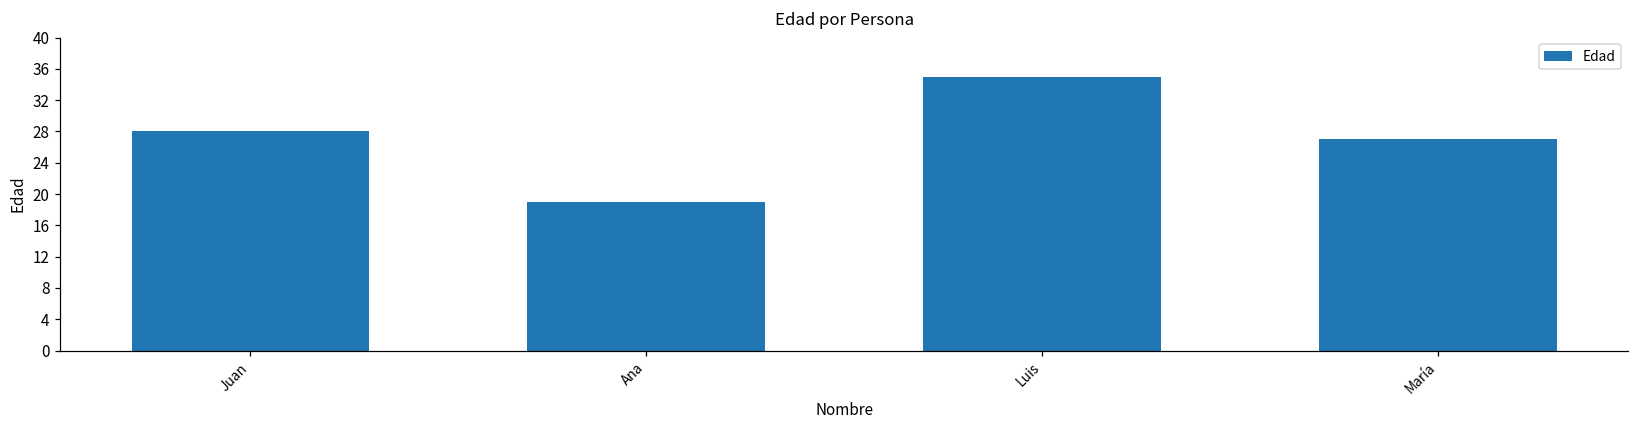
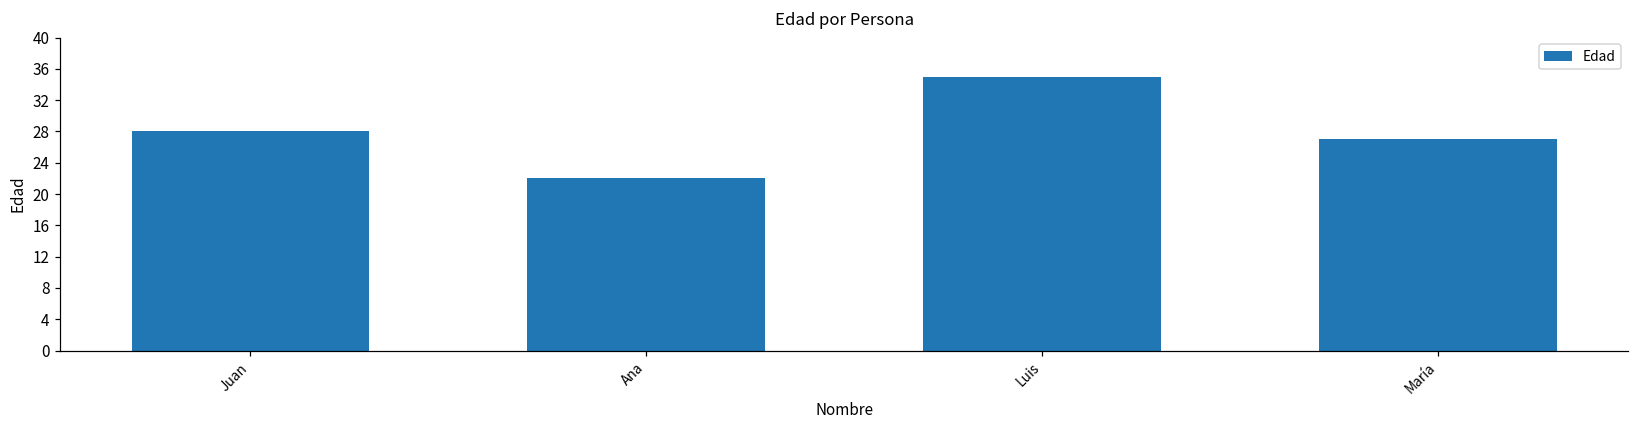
  {
    "Juan": 28,
-   "Ana": 19,
+   "Ana": 22,
    "Luis": 35,
    "María": 27
  }
